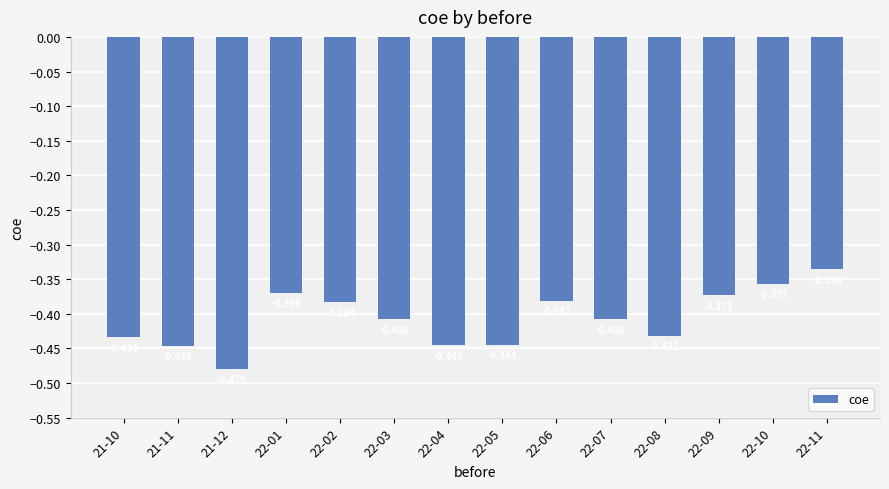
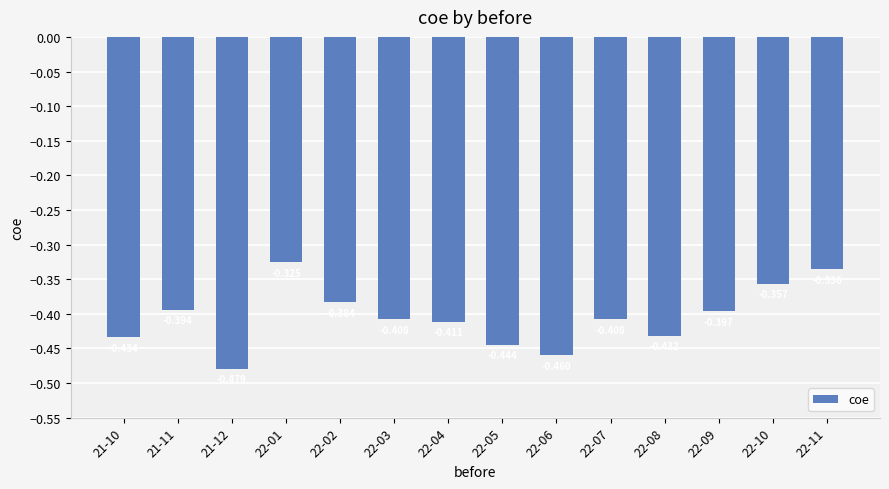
  {
    "21-10": -0.43,
-   "21-11": -0.45,
+   "21-11": -0.39,
    "21-12": -0.48,
-   "22-01": -0.37,
+   "22-01": -0.33,
    "22-02": -0.38,
    "22-03": -0.41,
-   "22-04": -0.45,
+   "22-04": -0.41,
    "22-05": -0.44,
-   "22-06": -0.38,
+   "22-06": -0.46,
    "22-07": -0.41,
    "22-08": -0.43,
-   "22-09": -0.37,
+   "22-09": -0.40,
    "22-10": -0.36,
    "22-11": -0.34
  }
